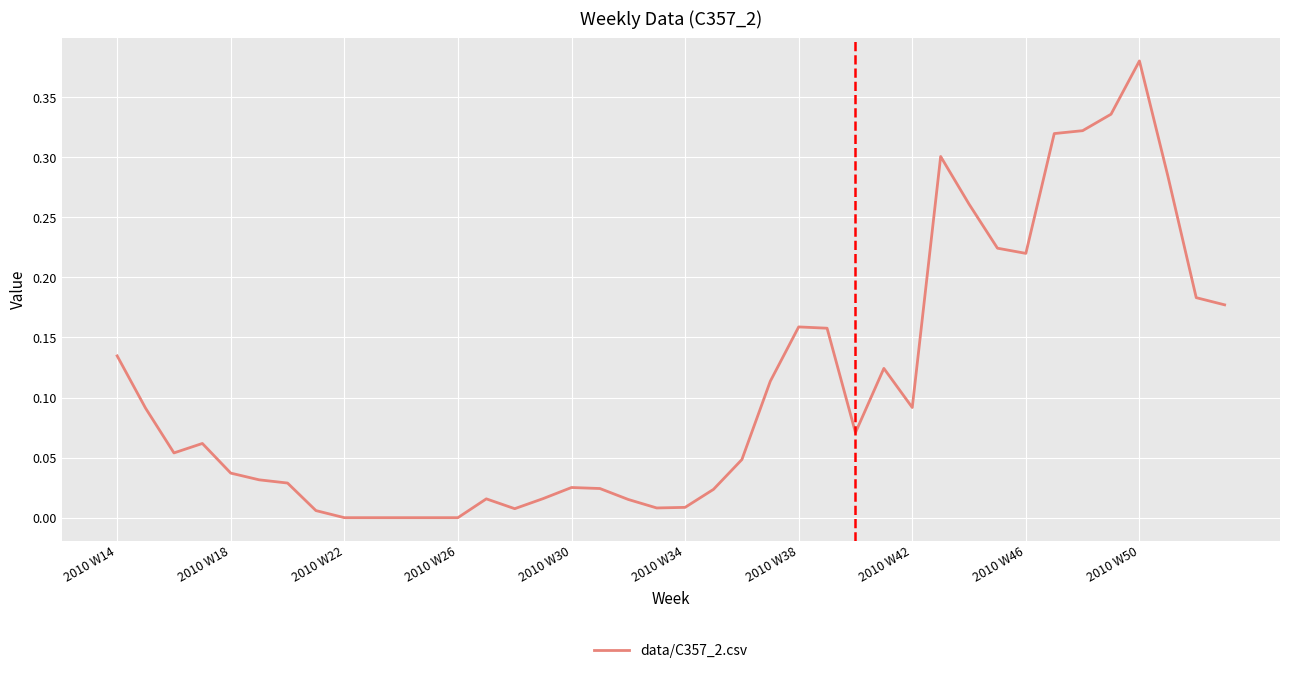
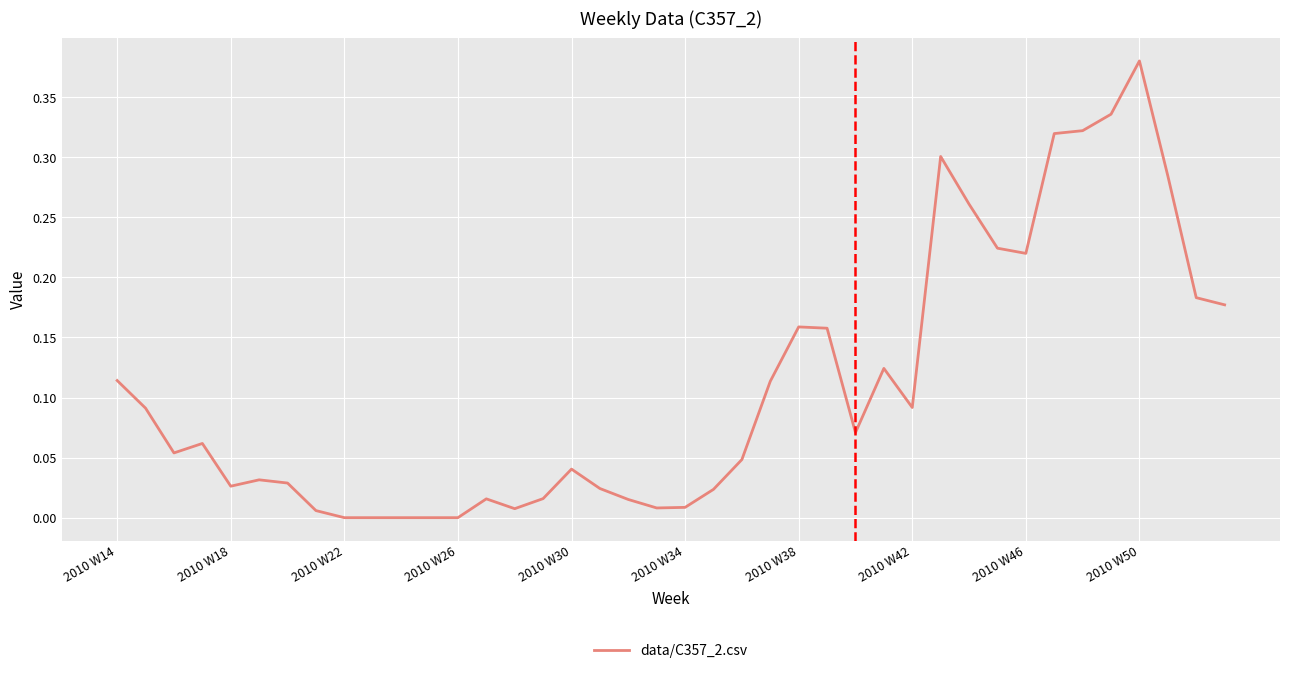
  {
-   "2010 W14": 0.135,
-   "2010 W18": 0.037,
+   "2010 W14": 0.114,
+   "2010 W18": 0.026,
    "2010 W22": 0.000,
    "2010 W26": 0.000,
-   "2010 W30": 0.025,
+   "2010 W30": 0.040,
    "2010 W34": 0.009,
    "2010 W38": 0.159,
    "2010 W42": 0.092,
    "2010 W46": 0.220,
    "2010 W50": 0.380
  }
